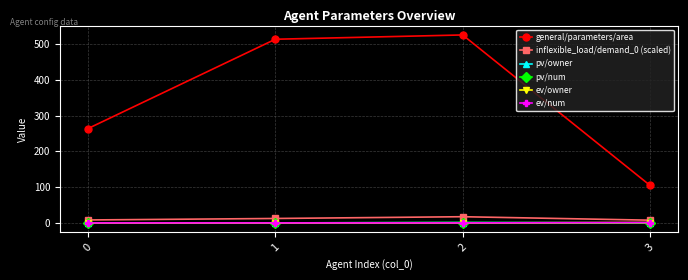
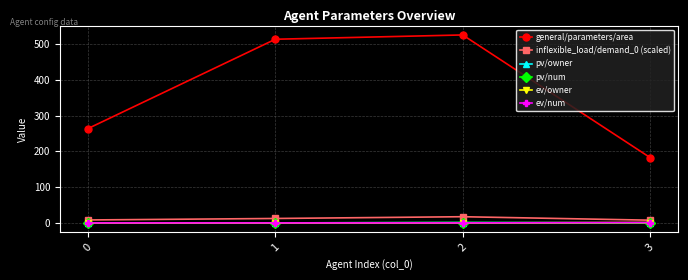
  {
    "general/parameters/area": {
      "0": 260,
      "1": 510,
      "2": 530,
-     "3": 110
+     "3": 180
    },
    "inflexible_load/demand_0 (scaled)": {
      "0": 10,
      "1": 10,
      "2": 20
    }
  }
